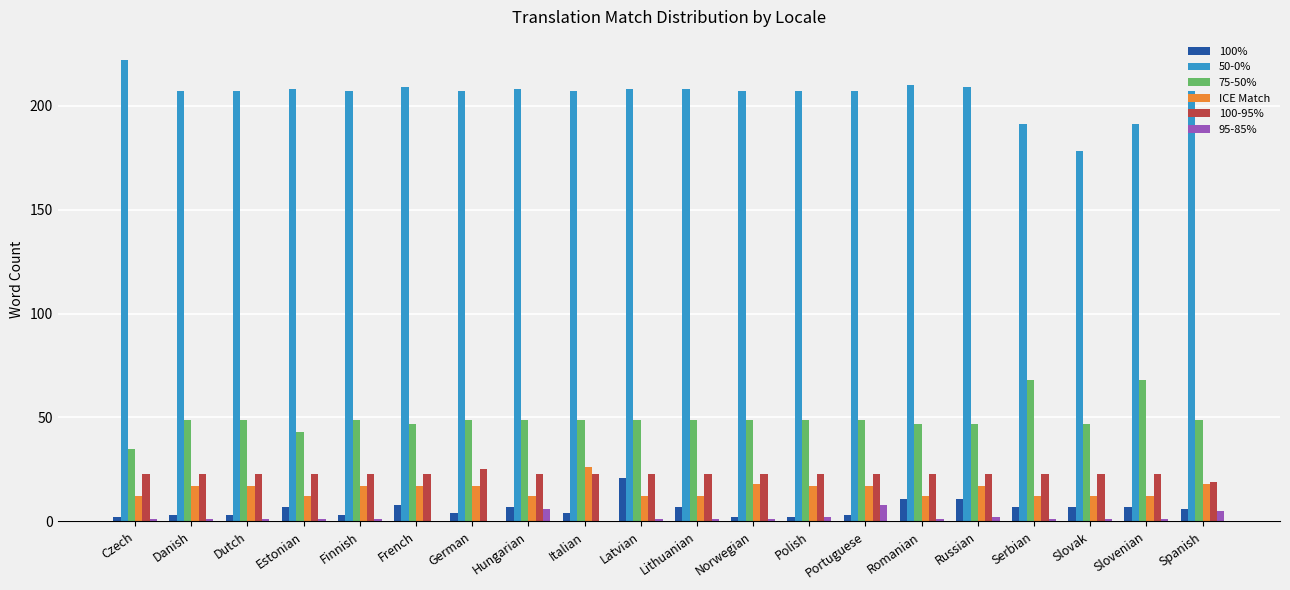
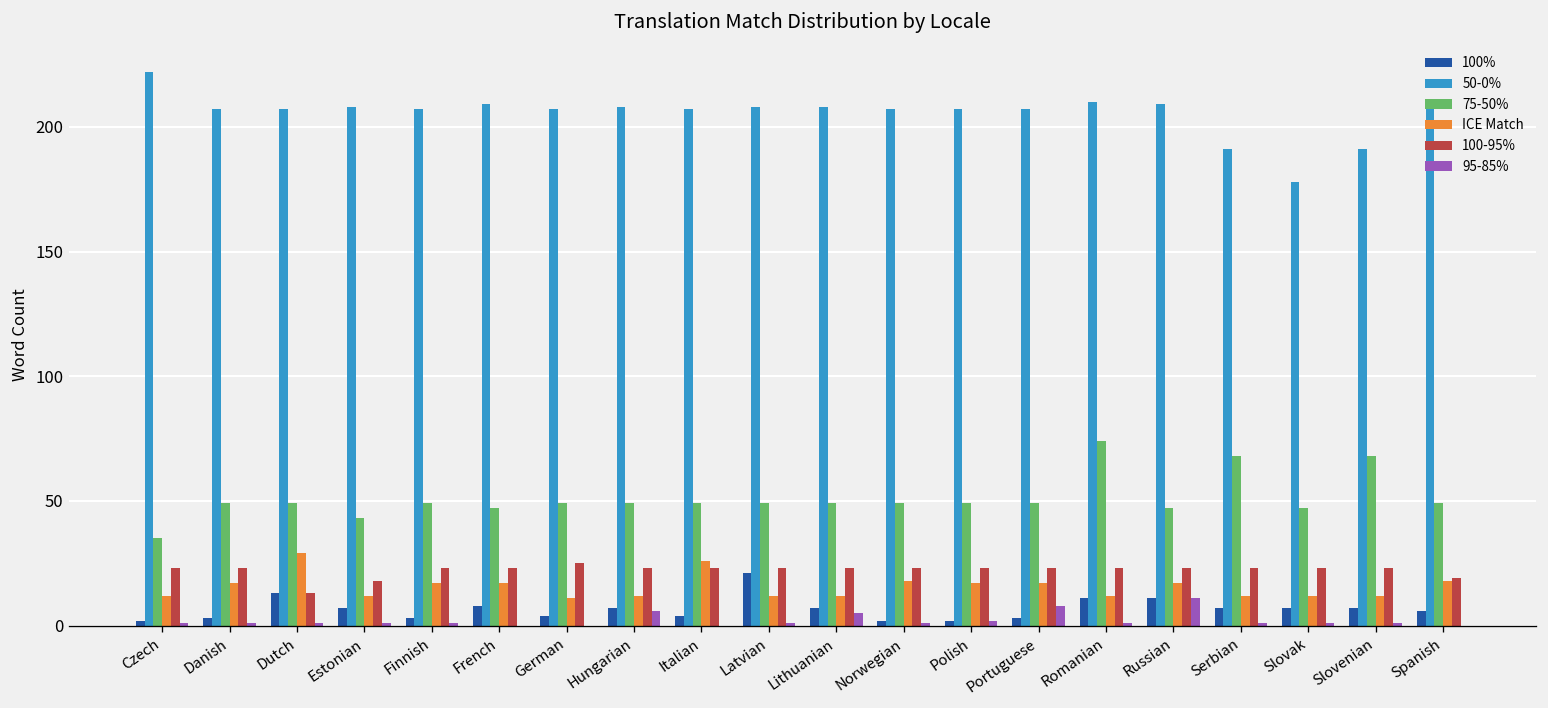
  {
    "100%": {
      "Czech": 2,
      "Danish": 3,
-     "Dutch": 3,
+     "Dutch": 13,
      "Estonian": 7,
      "Finnish": 3,
      "French": 8,
      "German": 4,
      "Hungarian": 7,
      "Italian": 4,
      "Latvian": 21,
      "Lithuanian": 7,
      "Norwegian": 2,
      "Polish": 2,
      "Portuguese": 3,
      "Romanian": 11,
      "Russian": 11,
      "Serbian": 7,
      "Slovak": 7,
      "Slovenian": 7,
      "Spanish": 6
    },
    "50-0%": {
      "Czech": 222,
      "Danish": 207,
      "Dutch": 207,
      "Estonian": 208,
      "Finnish": 207,
      "French": 209,
      "German": 207,
      "Hungarian": 208,
      "Italian": 207,
      "Latvian": 208,
      "Lithuanian": 208,
      "Norwegian": 207,
      "Polish": 207,
      "Portuguese": 207,
      "Romanian": 210,
      "Russian": 209,
      "Serbian": 191,
      "Slovak": 178,
      "Slovenian": 191,
      "Spanish": 207
    },
    "75-50%": {
      "Czech": 35,
      "Danish": 49,
      "Dutch": 49,
      "Estonian": 43,
      "Finnish": 49,
      "French": 47,
      "German": 49,
      "Hungarian": 49,
      "Italian": 49,
      "Latvian": 49,
      "Lithuanian": 49,
      "Norwegian": 49,
      "Polish": 49,
      "Portuguese": 49,
-     "Romanian": 47,
+     "Romanian": 74,
      "Russian": 47,
      "Serbian": 68,
      "Slovak": 47,
      "Slovenian": 68,
      "Spanish": 49
    },
    "ICE Match": {
      "Czech": 12,
      "Danish": 17,
-     "Dutch": 17,
+     "Dutch": 29,
      "Estonian": 12,
      "Finnish": 17,
      "French": 17,
-     "German": 17,
+     "German": 11,
      "Hungarian": 12,
      "Italian": 26,
      "Latvian": 12,
      "Lithuanian": 12,
      "Norwegian": 18,
      "Polish": 17,
      "Portuguese": 17,
      "Romanian": 12,
      "Russian": 17,
      "Serbian": 12,
      "Slovak": 12,
      "Slovenian": 12,
      "Spanish": 18
    },
    "100-95%": {
      "Czech": 23,
      "Danish": 23,
-     "Dutch": 23,
-     "Estonian": 23,
+     "Dutch": 13,
+     "Estonian": 18,
      "Finnish": 23,
      "French": 23,
      "German": 25,
      "Hungarian": 23,
      "Italian": 23,
      "Latvian": 23,
      "Lithuanian": 23,
      "Norwegian": 23,
      "Polish": 23,
      "Portuguese": 23,
      "Romanian": 23,
      "Russian": 23,
      "Serbian": 23,
      "Slovak": 23,
      "Slovenian": 23,
      "Spanish": 19
    },
    "95-85%": {
      "French": 0,
      "German": 0,
      "Hungarian": 6,
      "Italian": 0,
-     "Lithuanian": 1,
+     "Lithuanian": 5,
      "Polish": 2,
      "Portuguese": 8,
-     "Russian": 2,
-     "Spanish": 5
+     "Russian": 11,
+     "Spanish": 0
    }
  }
